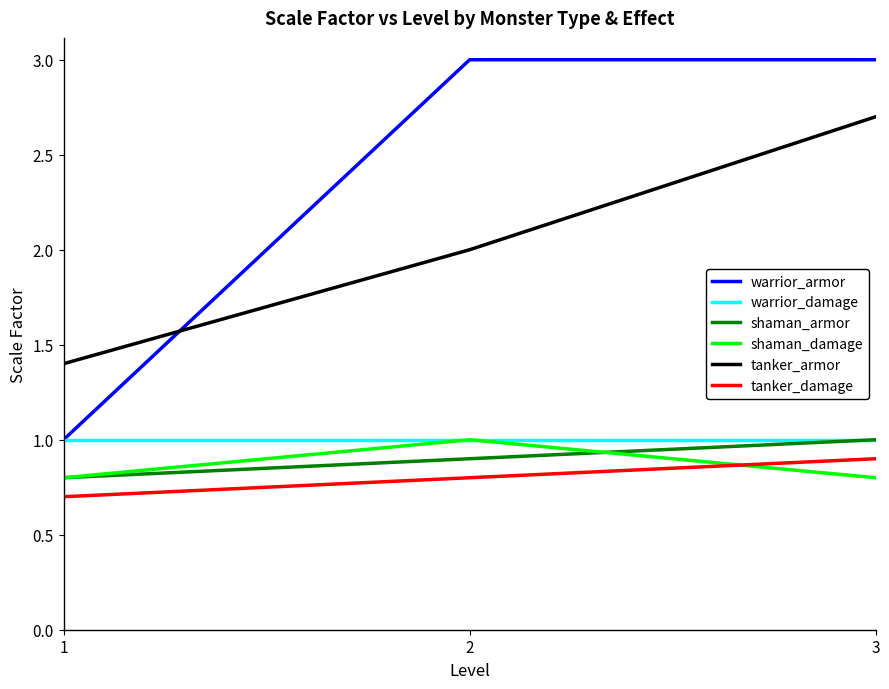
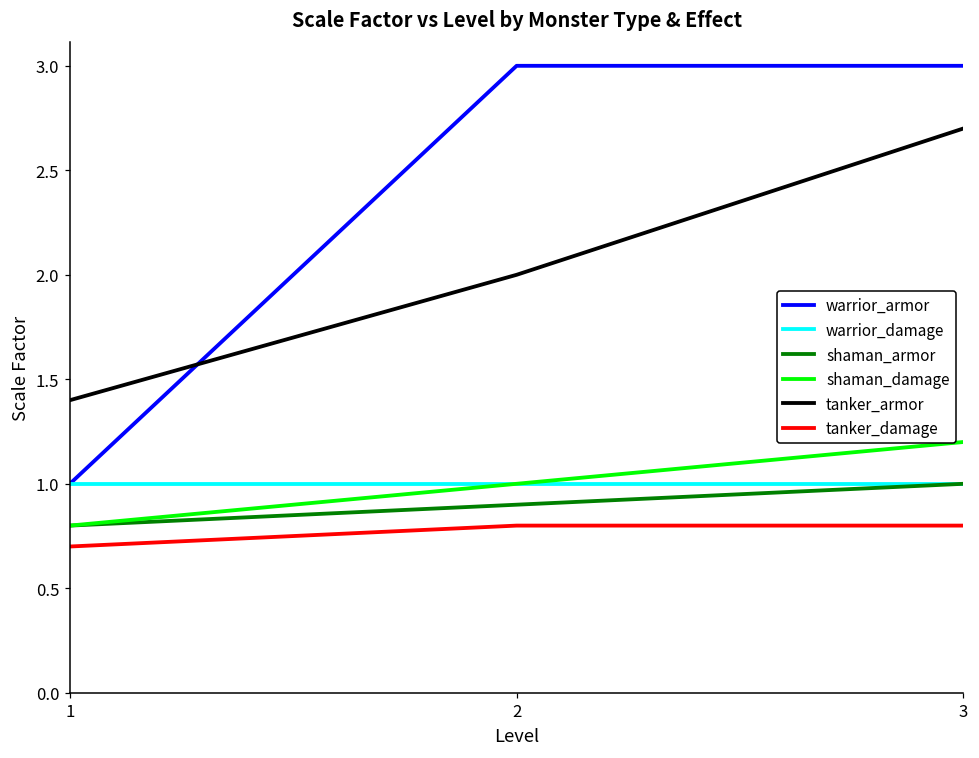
  {
    "warrior_armor": {
      "2": 3.0,
      "3": 3.0
    },
    "shaman_armor": {
      "2": 0.9
    },
    "shaman_damage": {
-     "3": 0.8
+     "3": 1.2
    },
    "tanker_armor": {
      "1": 1.4,
      "2": 2.0,
      "3": 2.7
    },
    "tanker_damage": {
      "1": 0.7,
      "2": 0.8,
-     "3": 0.9
+     "3": 0.8
    }
  }
